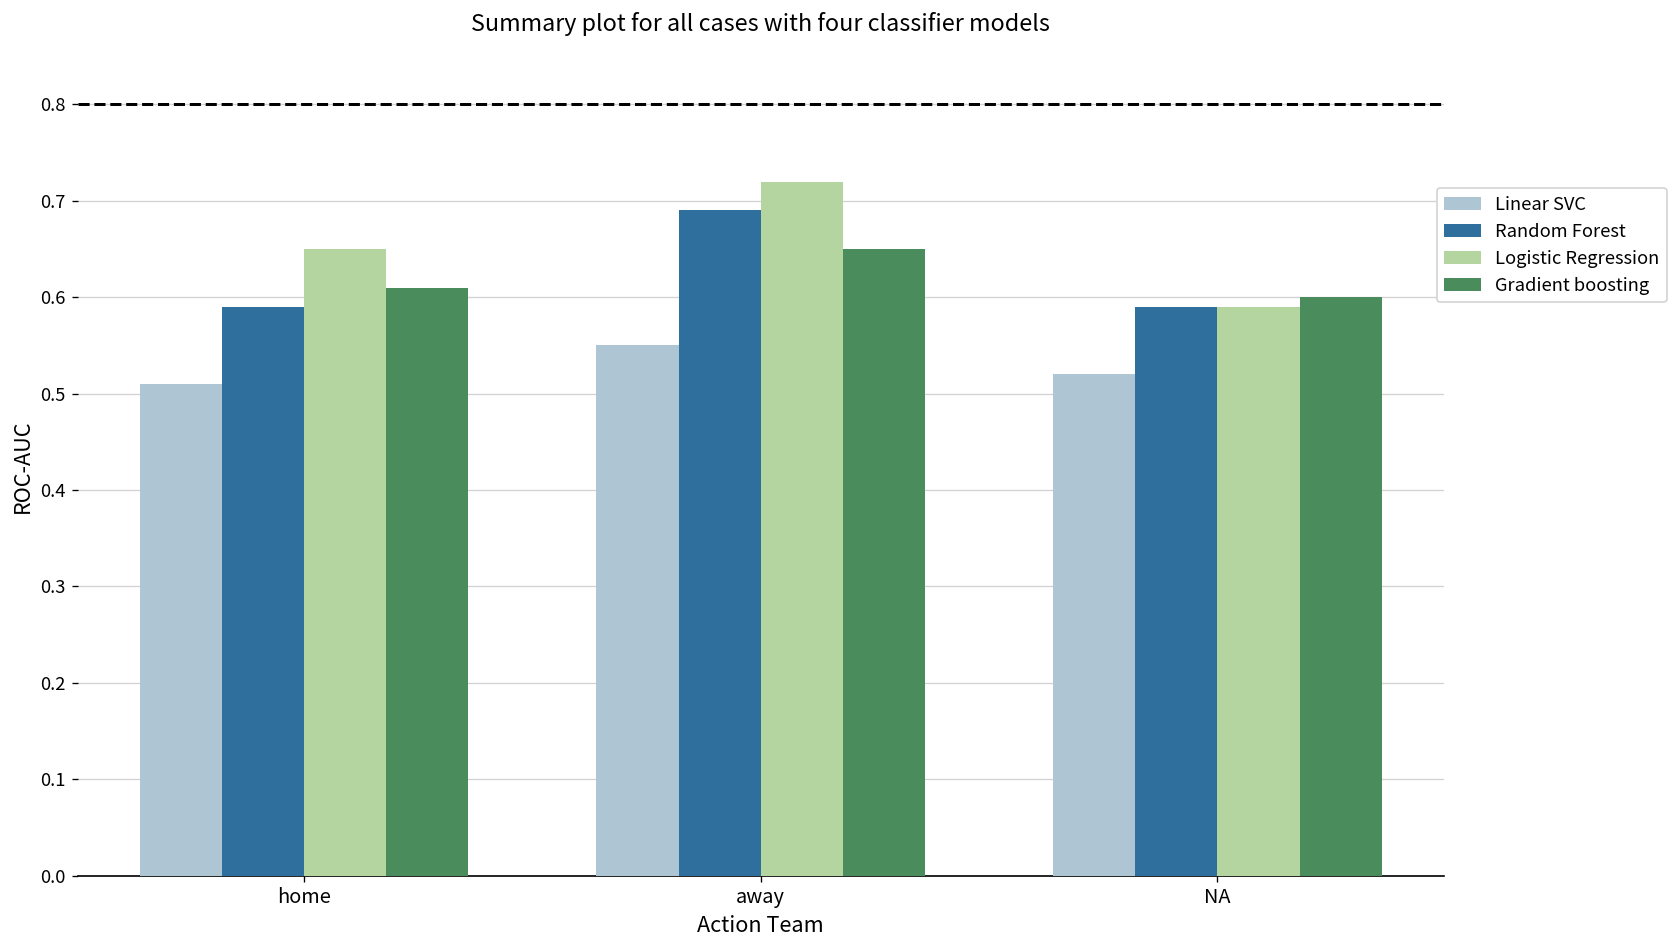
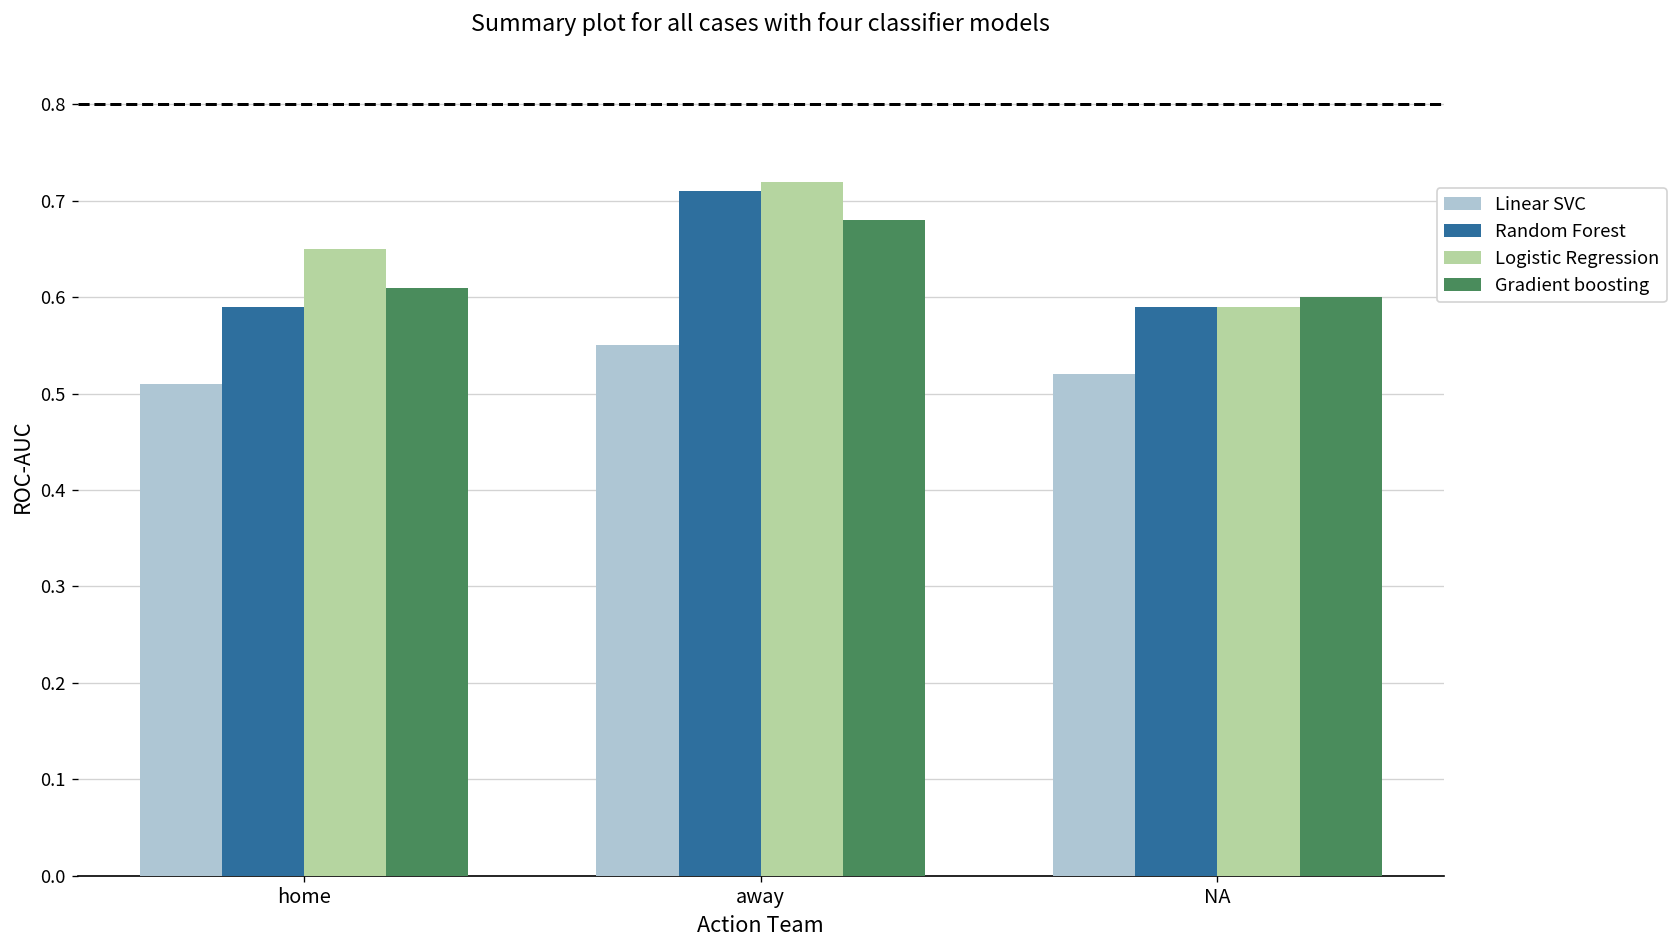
  {
    "Random Forest": {
      "home": 0.59,
-     "away": 0.69,
+     "away": 0.71,
      "NA": 0.59
    },
    "Gradient boosting": {
      "home": 0.61,
-     "away": 0.65,
+     "away": 0.68,
      "NA": 0.60
    }
  }
